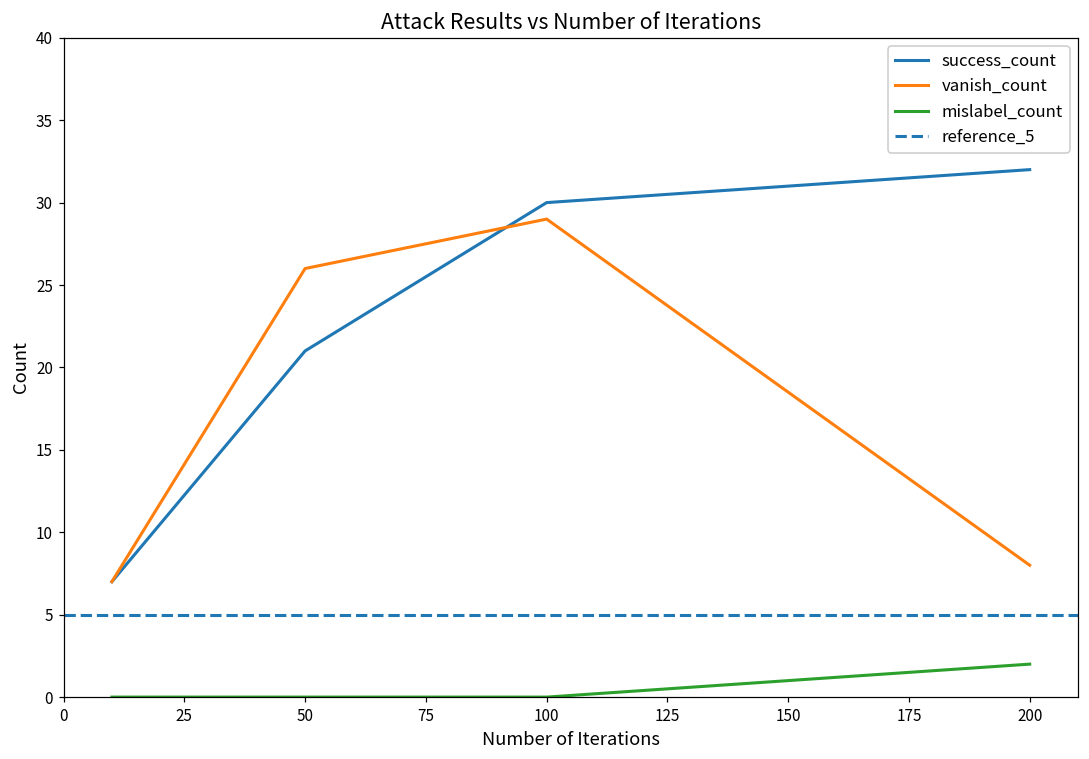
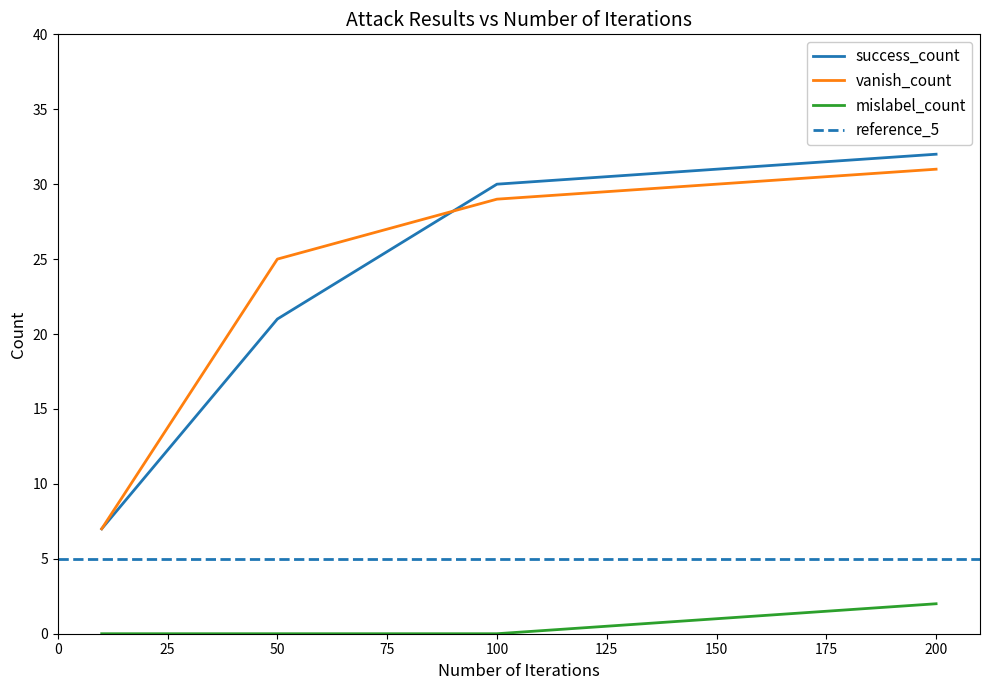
  {
    "success_count": {
      "50": 21,
      "100": 30,
      "200": 32
    },
    "vanish_count": {
-     "50": 26,
+     "50": 25,
      "100": 29,
-     "200": 8
+     "200": 31
    },
    "mislabel_count": {
      "50": 0,
      "100": 0,
      "200": 2
    }
  }
